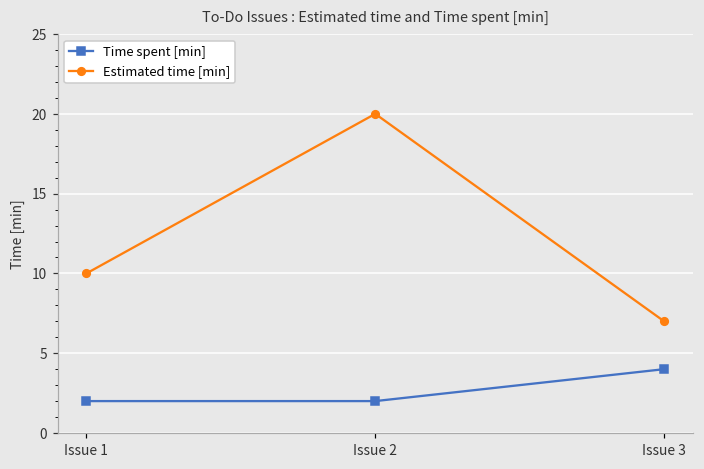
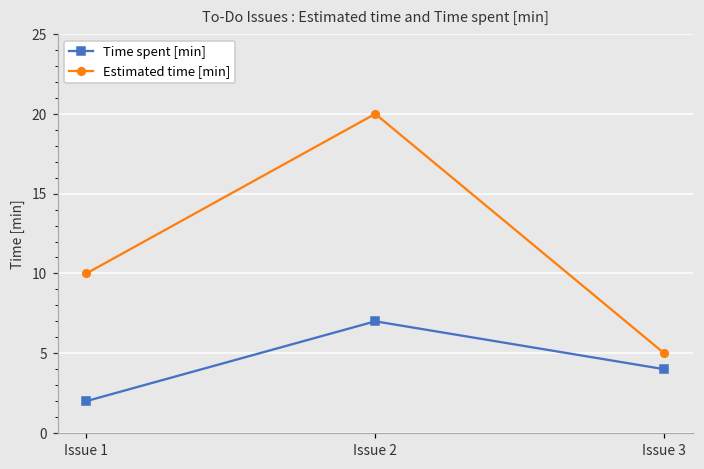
  {
    "Time spent [min]": {
      "Issue 1": 2,
-     "Issue 2": 2,
+     "Issue 2": 7,
      "Issue 3": 4
    },
    "Estimated time [min]": {
      "Issue 1": 10,
      "Issue 2": 20,
-     "Issue 3": 7
+     "Issue 3": 5
    }
  }
